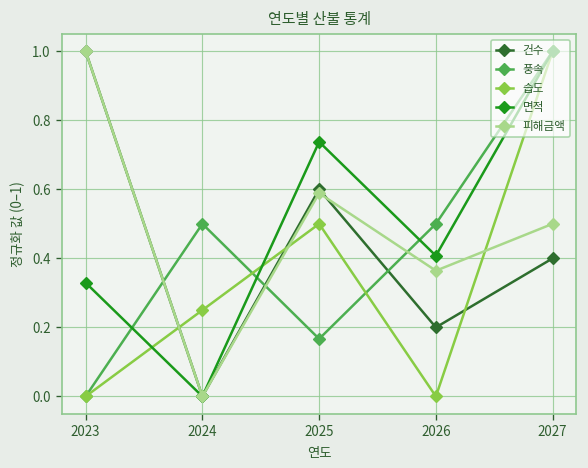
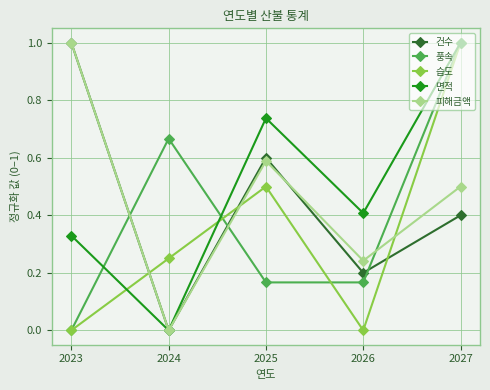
  {
    "풍속": {
-     "2024": 0.50,
+     "2024": 0.67,
      "2025": 0.17,
-     "2026": 0.50
+     "2026": 0.17
    },
    "습도": {
      "2024": 0.25,
      "2025": 0.50,
      "2026": 0.00
    },
    "피해금액": {
      "2025": 0.59,
-     "2026": 0.36,
+     "2026": 0.24,
      "2027": 0.50
    }
  }
